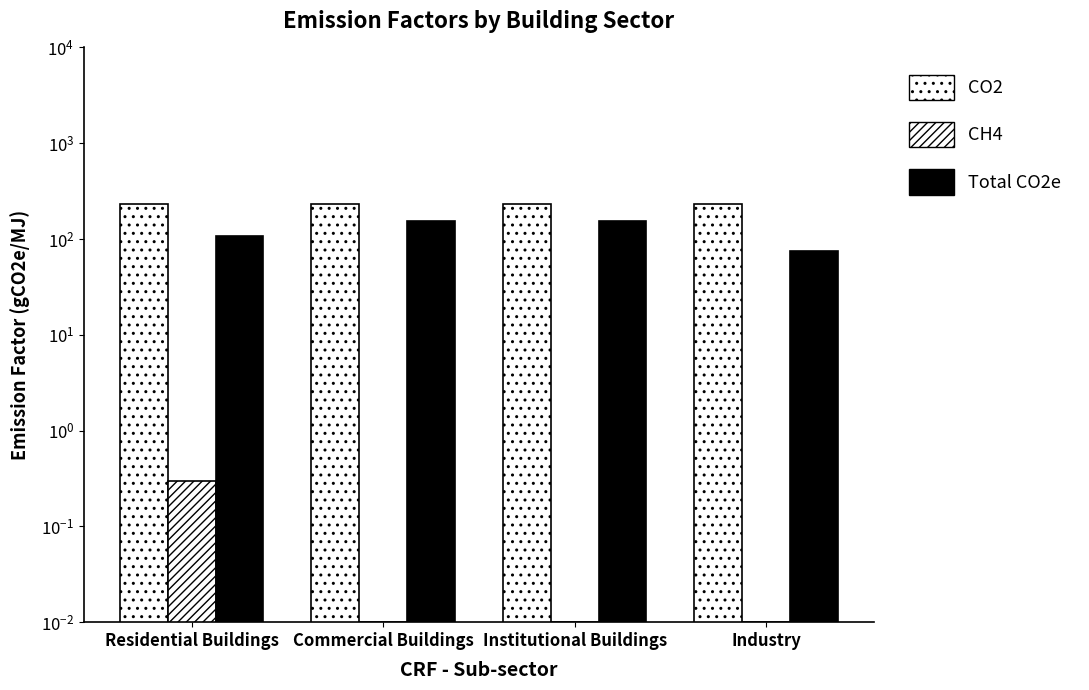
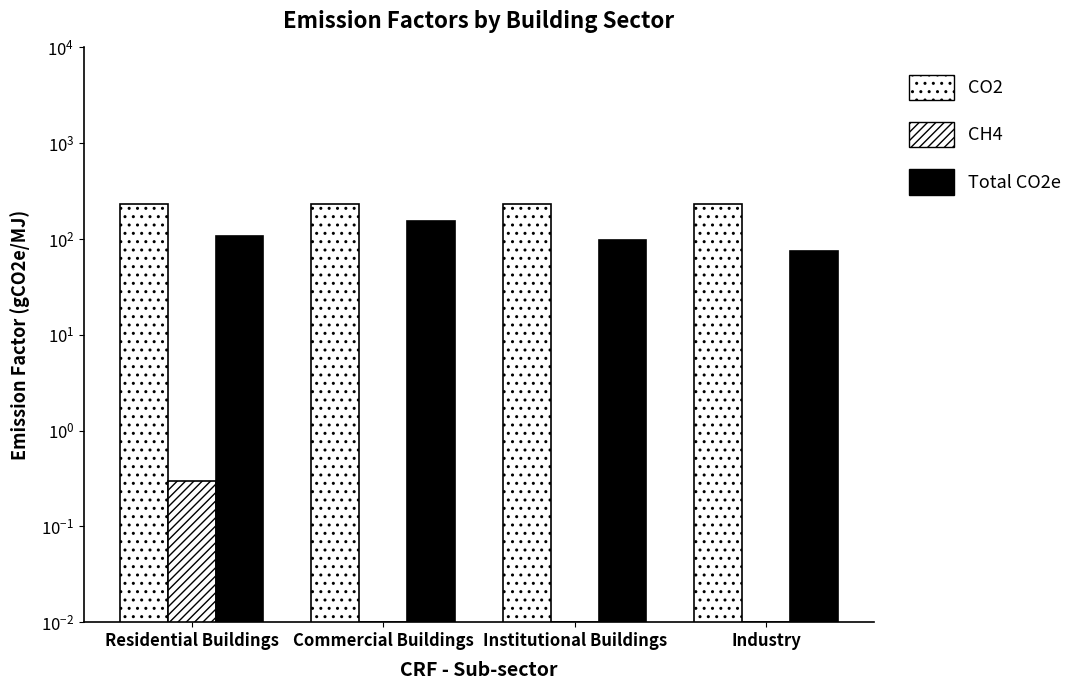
  {
    "Total CO2e": {
      "Residential Buildings": 110,
      "Commercial Buildings": 150,
-     "Institutional Buildings": 150,
+     "Institutional Buildings": 100,
      "Industry": 70
    }
  }
